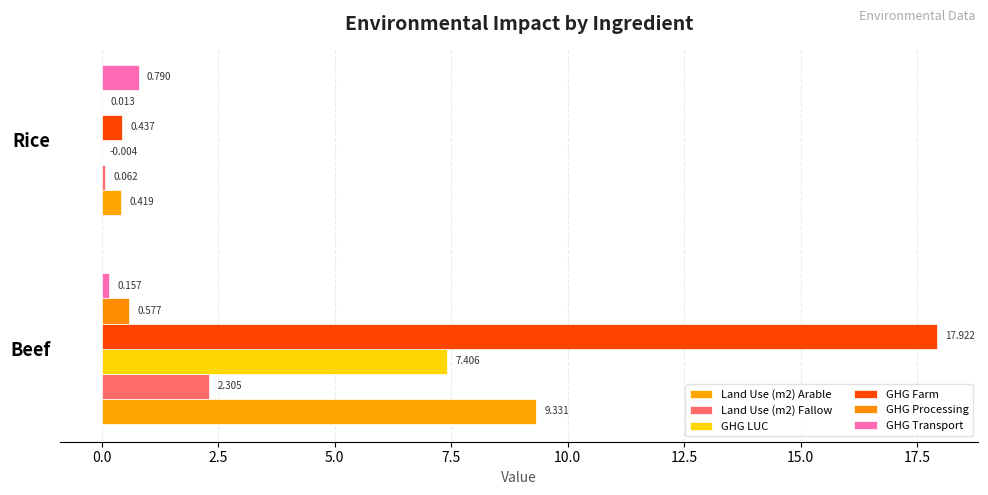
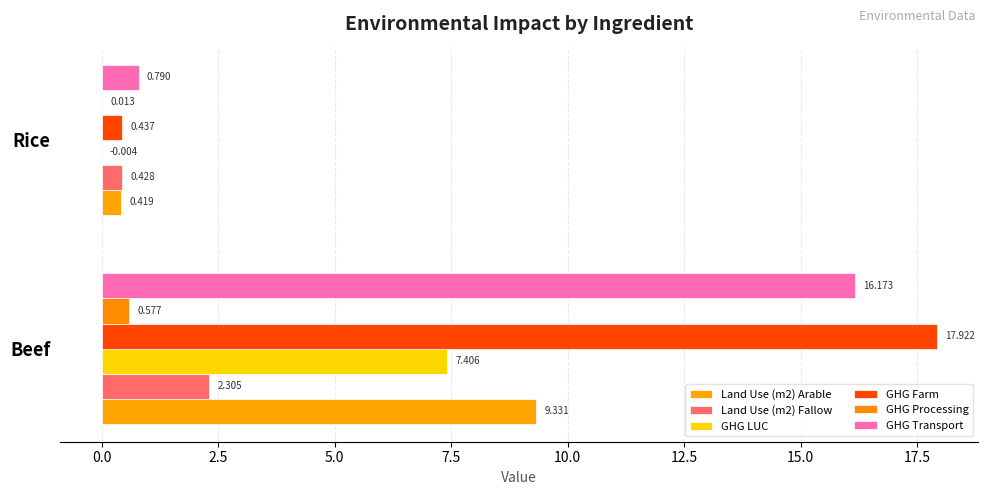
  {
    "Land Use (m2) Fallow": {
-     "Rice": 0.062,
+     "Rice": 0.428,
      "Beef": 2.305
    },
    "GHG Farm": {
      "Rice": 0.437,
      "Beef": 17.922
    },
    "GHG Transport": {
      "Rice": 0.790,
-     "Beef": 0.157
+     "Beef": 16.173
    }
  }
